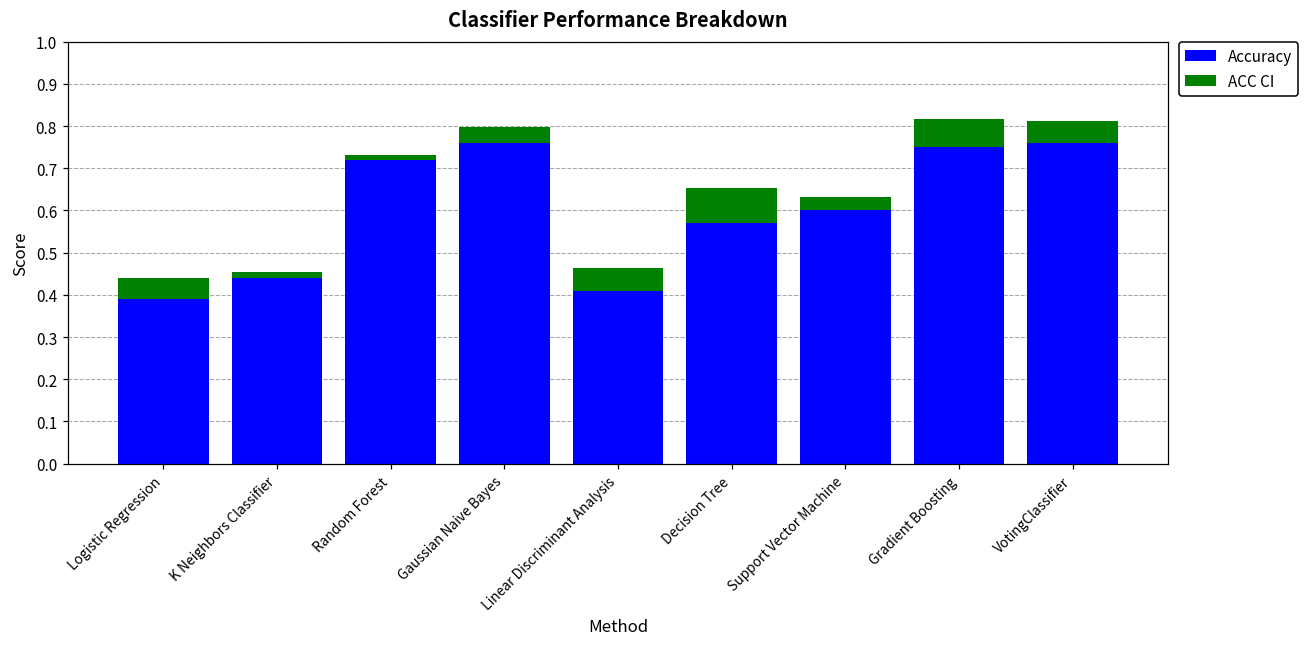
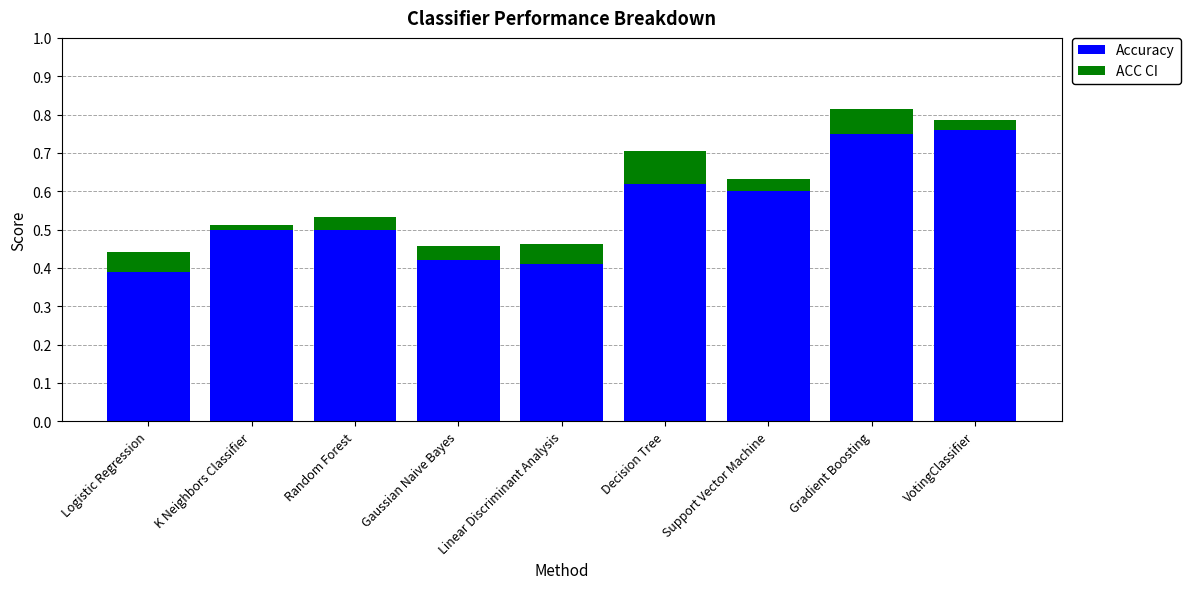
  {
    "Accuracy": {
      "Logistic Regression": 0.39,
-     "K Neighbors Classifier": 0.44,
-     "Random Forest": 0.72,
-     "Gaussian Naive Bayes": 0.76,
+     "K Neighbors Classifier": 0.50,
+     "Random Forest": 0.50,
+     "Gaussian Naive Bayes": 0.42,
      "Linear Discriminant Analysis": 0.41,
-     "Decision Tree": 0.57,
+     "Decision Tree": 0.62,
      "Support Vector Machine": 0.60,
      "Gradient Boosting": 0.75,
      "VotingClassifier": 0.76
    },
    "ACC CI": {
      "Logistic Regression": 0.05,
      "K Neighbors Classifier": 0.01,
-     "Random Forest": 0.01,
+     "Random Forest": 0.03,
      "Gaussian Naive Bayes": 0.04,
      "Linear Discriminant Analysis": 0.05,
      "Decision Tree": 0.08,
      "Support Vector Machine": 0.03,
      "Gradient Boosting": 0.07,
-     "VotingClassifier": 0.05
+     "VotingClassifier": 0.03
    }
  }
